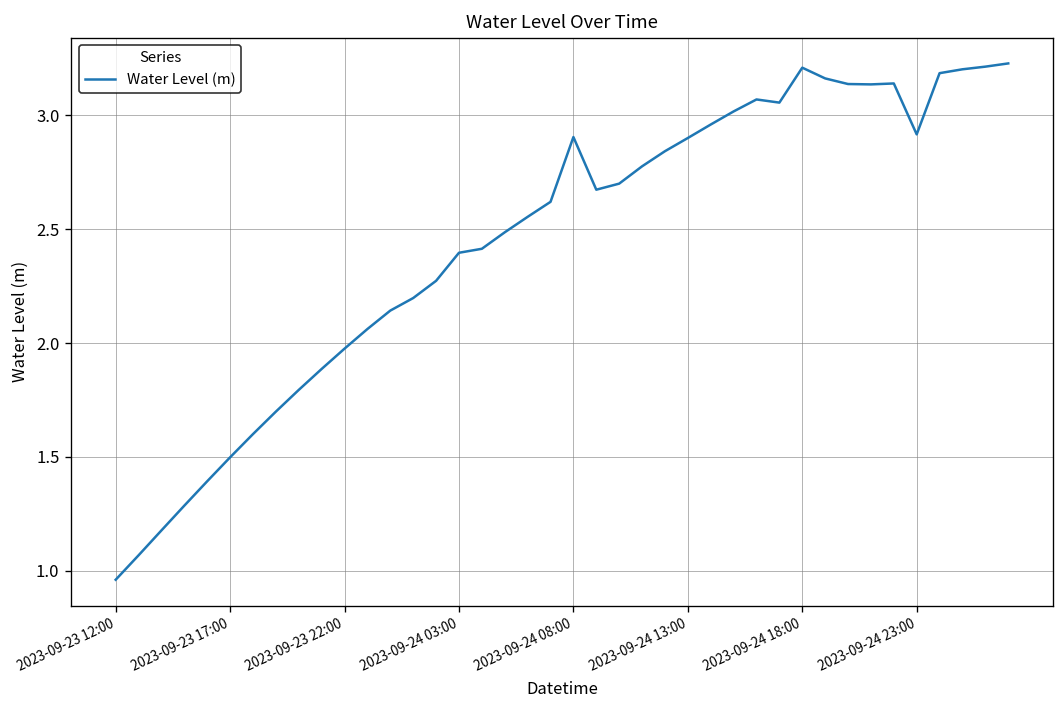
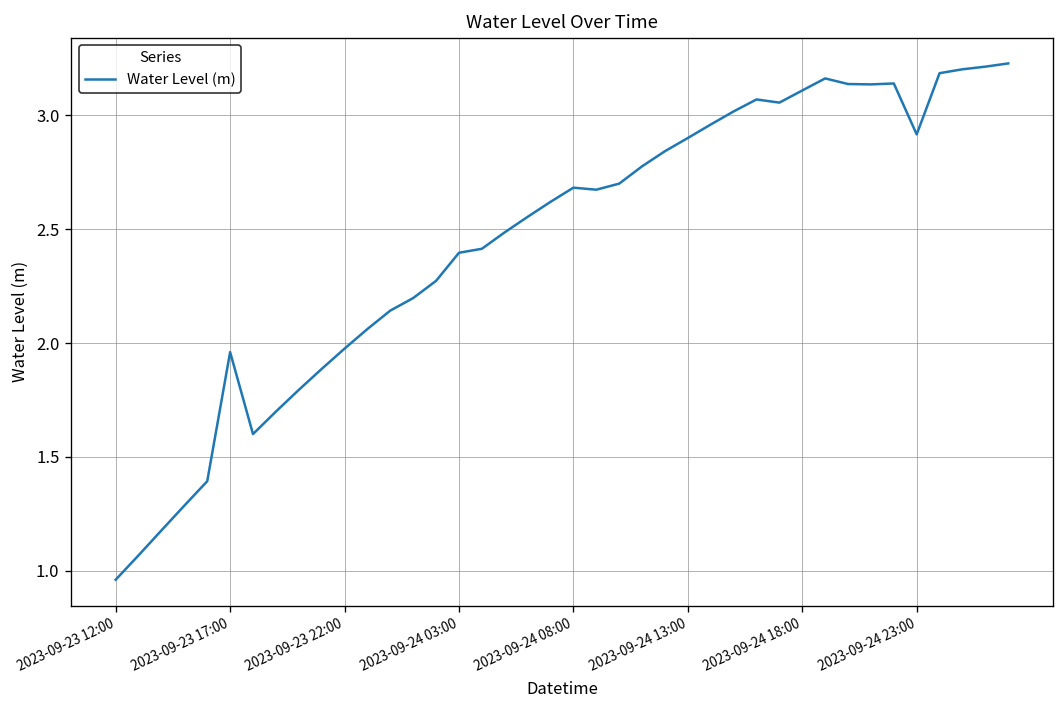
  {
    "2023-09-23 12:00": 0.96,
-   "2023-09-23 17:00": 1.50,
+   "2023-09-23 17:00": 1.96,
    "2023-09-23 22:00": 1.98,
    "2023-09-24 03:00": 2.40,
-   "2023-09-24 08:00": 2.90,
+   "2023-09-24 08:00": 2.68,
    "2023-09-24 13:00": 2.90,
-   "2023-09-24 18:00": 3.21,
+   "2023-09-24 18:00": 3.11,
    "2023-09-24 23:00": 2.92
  }
